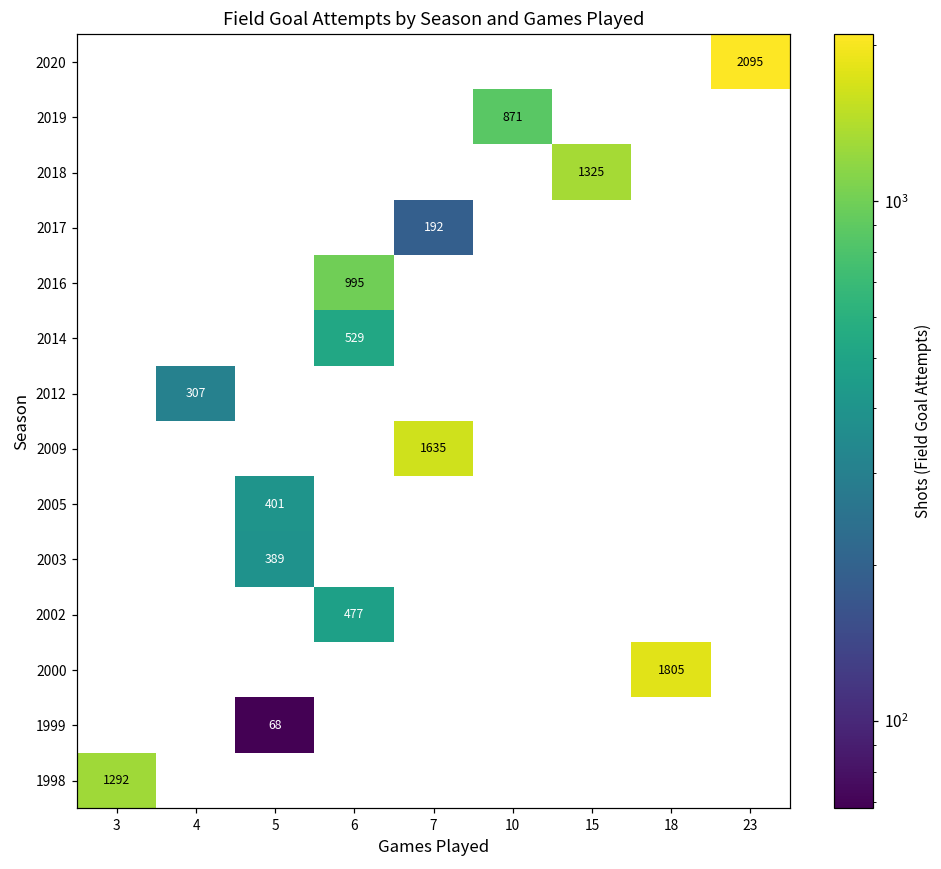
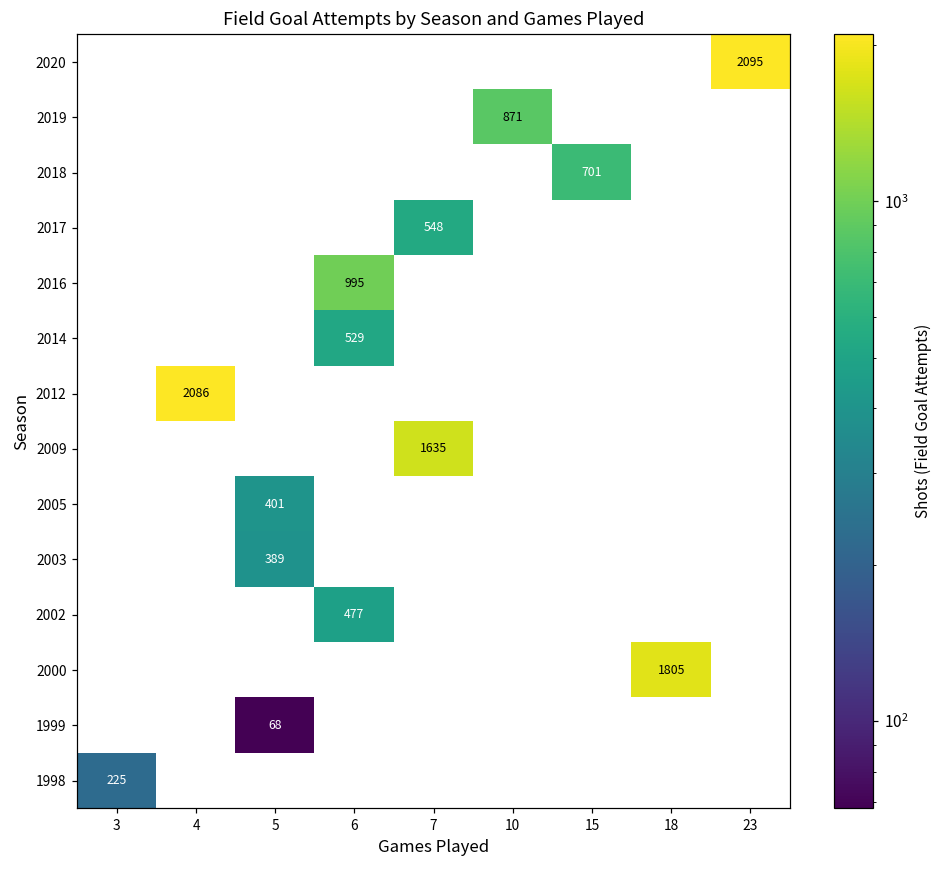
  {
    "2020": {
      "23": 2095
    },
    "2019": {
      "10": 871
    },
    "2018": {
-     "15": 1325
+     "15": 701
    },
    "2017": {
-     "7": 192
+     "7": 548
    },
    "2016": {
      "6": 995
    },
    "2014": {
      "6": 529
    },
    "2012": {
-     "4": 307
+     "4": 2086
    },
    "2009": {
      "7": 1635
    },
    "2005": {
      "5": 401
    },
    "2003": {
      "5": 389
    },
    "2002": {
      "6": 477
    },
    "2000": {
      "18": 1805
    },
    "1999": {
      "5": 68
    },
    "1998": {
-     "3": 1292
+     "3": 225
    }
  }
